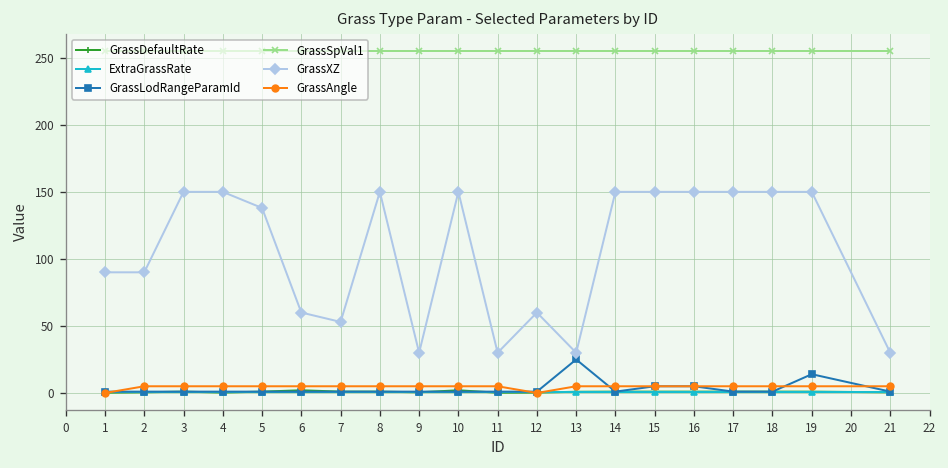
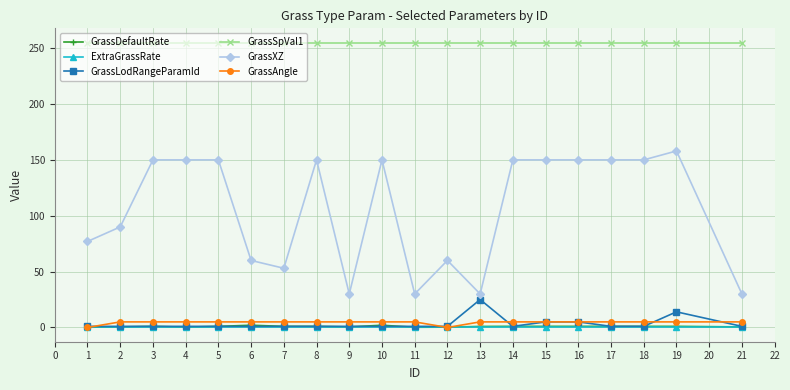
  {
    "GrassLodRangeParamId": {
      "13": 25,
      "19": 14
    },
    "GrassSpVal1": {
      "8": 255,
      "9": 255,
      "10": 255,
      "11": 255,
      "12": 255,
      "13": 255,
      "14": 255,
      "15": 255,
      "16": 255,
      "17": 255,
      "18": 255,
      "19": 255,
      "21": 255
    },
    "GrassXZ": {
-     "1": 90,
+     "1": 77,
      "2": 90,
      "3": 150,
      "4": 150,
-     "5": 138,
+     "5": 150,
      "6": 60,
      "7": 53,
      "8": 150,
      "9": 30,
      "10": 150,
      "11": 30,
      "12": 60,
      "13": 30,
      "14": 150,
      "15": 150,
      "16": 150,
      "17": 150,
      "18": 150,
-     "19": 150,
+     "19": 158,
      "21": 30
    },
    "GrassAngle": {
      "2": 5,
      "3": 5,
      "4": 5,
      "5": 5,
      "6": 5,
      "7": 5,
      "8": 5,
      "9": 5,
      "10": 5,
      "11": 5,
      "13": 5,
      "14": 5,
      "17": 5,
      "18": 5,
      "19": 5,
      "21": 5
    }
  }
